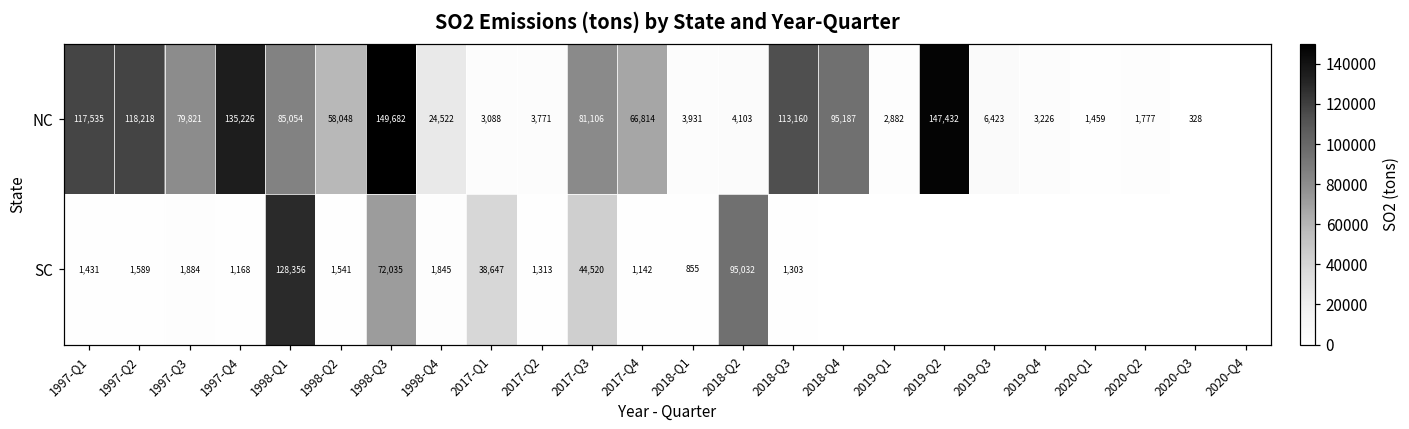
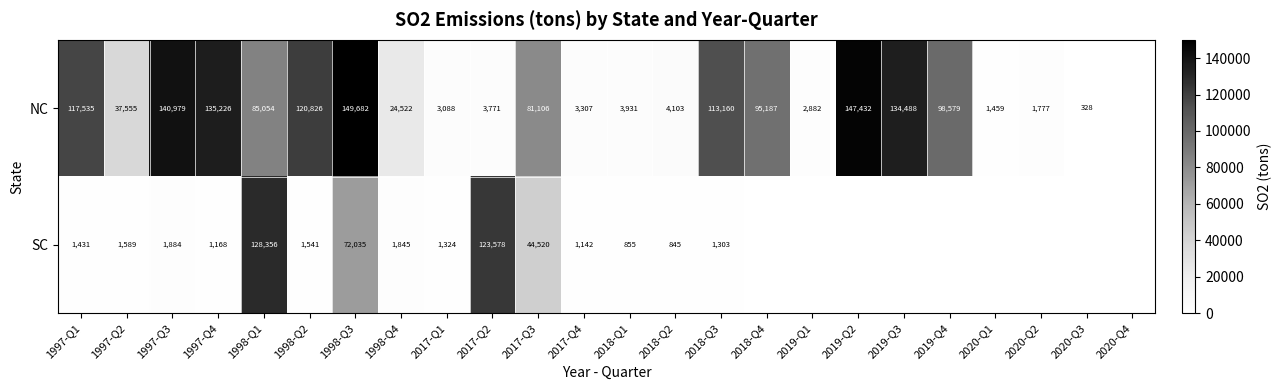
  {
    "NC": {
      "1997-Q1": "117,535",
-     "1997-Q2": "118,218",
-     "1997-Q3": "79,821",
+     "1997-Q2": "37,555",
+     "1997-Q3": "140,979",
      "1997-Q4": "135,226",
      "1998-Q1": "85,054",
-     "1998-Q2": "58,048",
+     "1998-Q2": "120,826",
      "1998-Q3": "149,682",
      "1998-Q4": "24,522",
      "2017-Q1": "3,088",
      "2017-Q2": "3,771",
      "2017-Q3": "81,106",
-     "2017-Q4": "66,814",
+     "2017-Q4": "3,307",
      "2018-Q1": "3,931",
      "2018-Q2": "4,103",
      "2018-Q3": "113,160",
      "2018-Q4": "95,187",
      "2019-Q1": "2,882",
      "2019-Q2": "147,432",
-     "2019-Q3": "6,423",
-     "2019-Q4": "3,226",
+     "2019-Q3": "134,488",
+     "2019-Q4": "98,579",
      "2020-Q1": "1,459",
      "2020-Q2": "1,777",
      "2020-Q3": "328"
    },
    "SC": {
      "1997-Q1": "1,431",
      "1997-Q2": "1,589",
      "1997-Q3": "1,884",
      "1997-Q4": "1,168",
      "1998-Q1": "128,356",
      "1998-Q2": "1,541",
      "1998-Q3": "72,035",
      "1998-Q4": "1,845",
-     "2017-Q1": "38,647",
-     "2017-Q2": "1,313",
+     "2017-Q1": "1,324",
+     "2017-Q2": "123,578",
      "2017-Q3": "44,520",
      "2017-Q4": "1,142",
      "2018-Q1": "855",
-     "2018-Q2": "95,032",
+     "2018-Q2": "845",
      "2018-Q3": "1,303"
    }
  }
